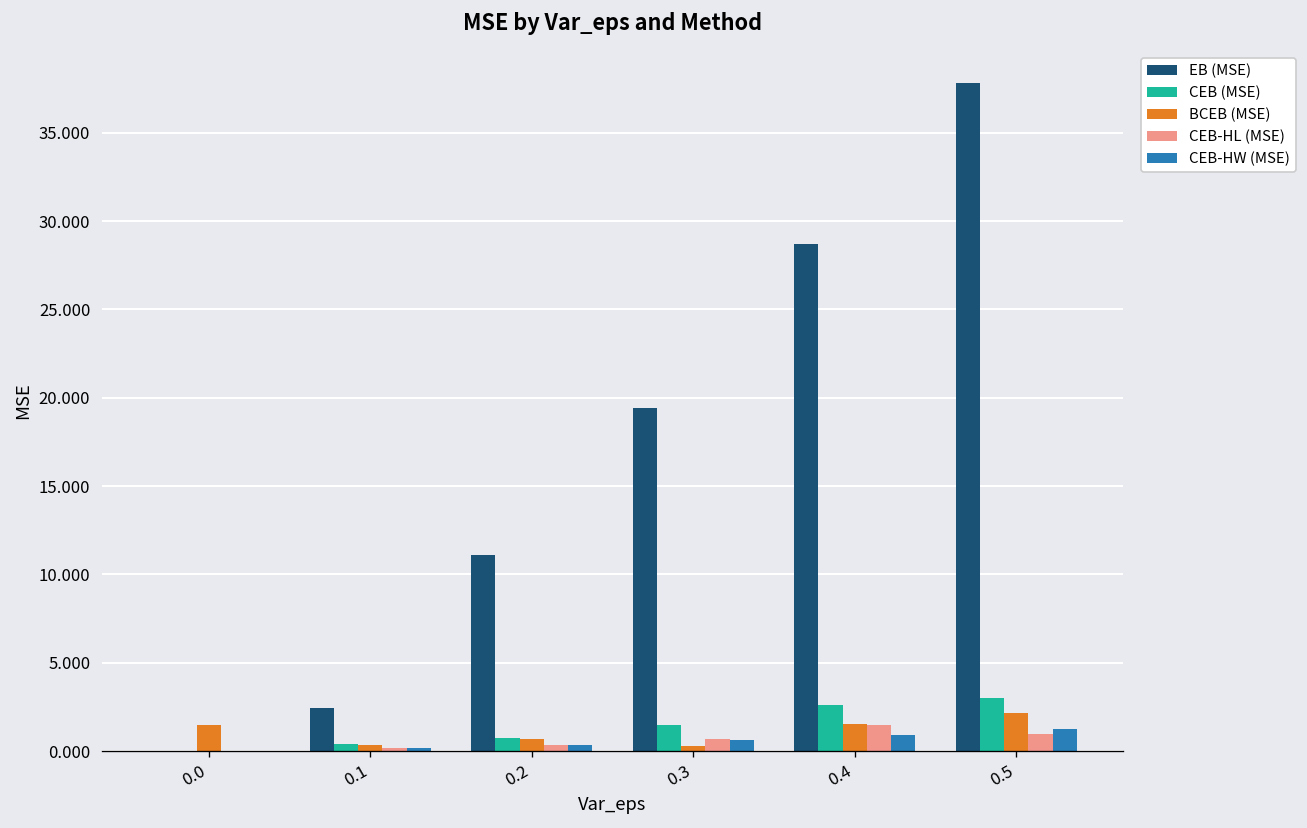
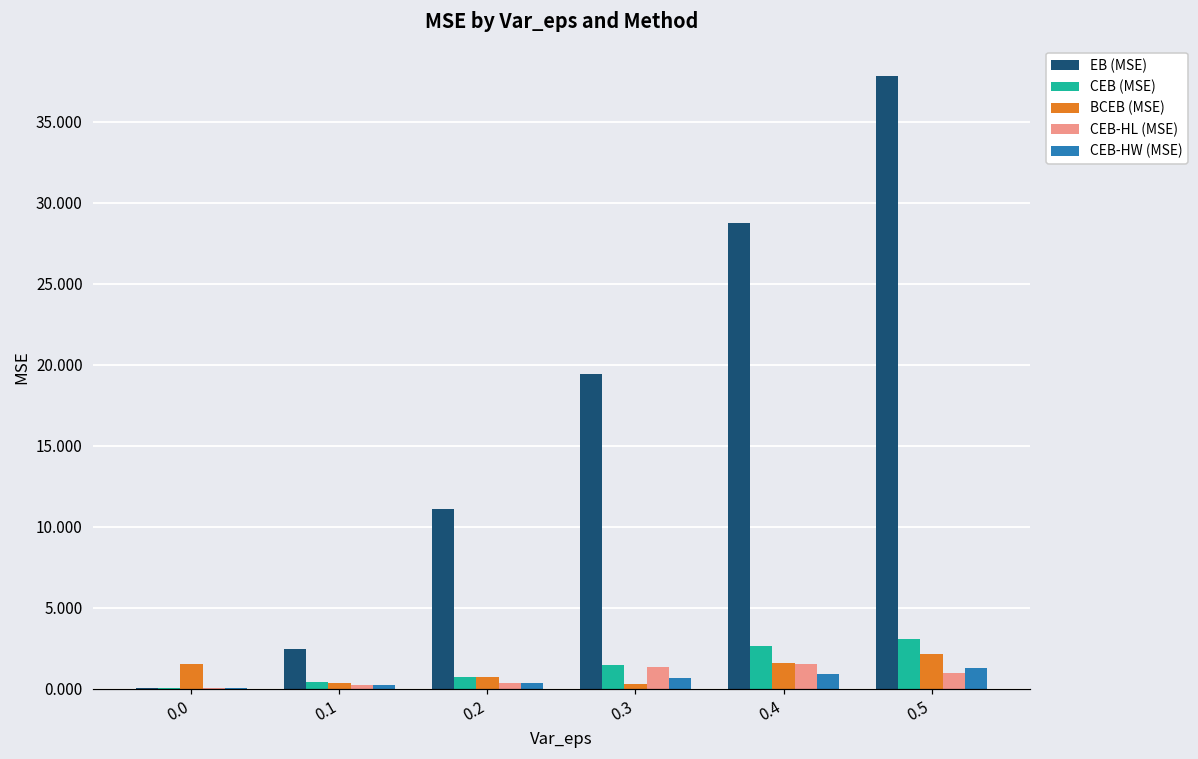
  {
    "EB (MSE)": {
      "0.1": 2.4,
      "0.2": 11.1,
      "0.3": 19.4,
      "0.4": 28.7,
      "0.5": 37.8
    },
    "CEB (MSE)": {
      "0.1": 0.4,
      "0.2": 0.7,
      "0.3": 1.5,
      "0.4": 2.6,
      "0.5": 3.0
    },
    "BCEB (MSE)": {
      "0.0": 1.5,
      "0.1": 0.4,
      "0.2": 0.7,
      "0.3": 0.3,
      "0.4": 1.6,
      "0.5": 2.1
    },
    "CEB-HL (MSE)": {
      "0.1": 0.2,
      "0.2": 0.4,
-     "0.3": 0.7,
+     "0.3": 1.3,
      "0.4": 1.5,
      "0.5": 1.0
    },
    "CEB-HW (MSE)": {
      "0.1": 0.2,
      "0.2": 0.4,
      "0.3": 0.6,
      "0.4": 0.9,
      "0.5": 1.3
    }
  }
